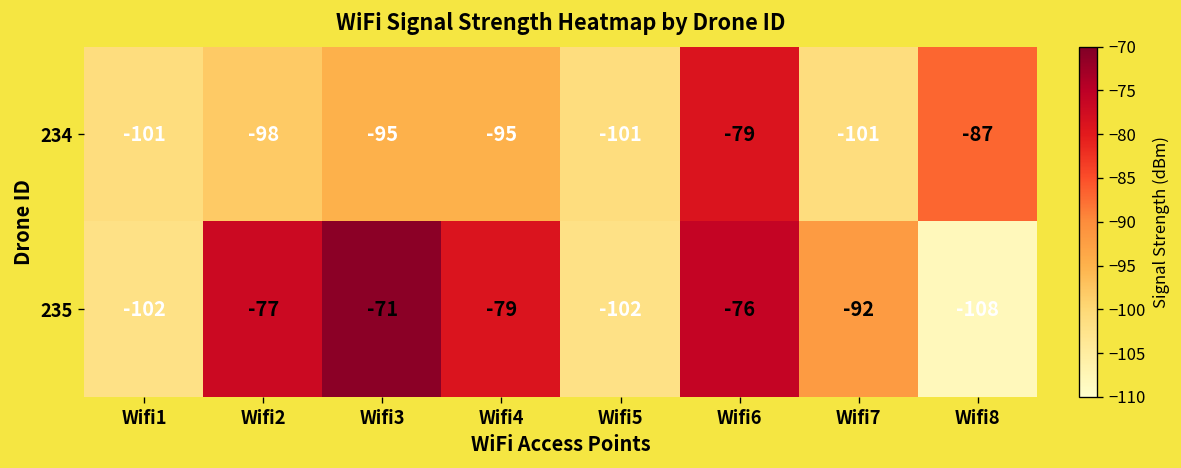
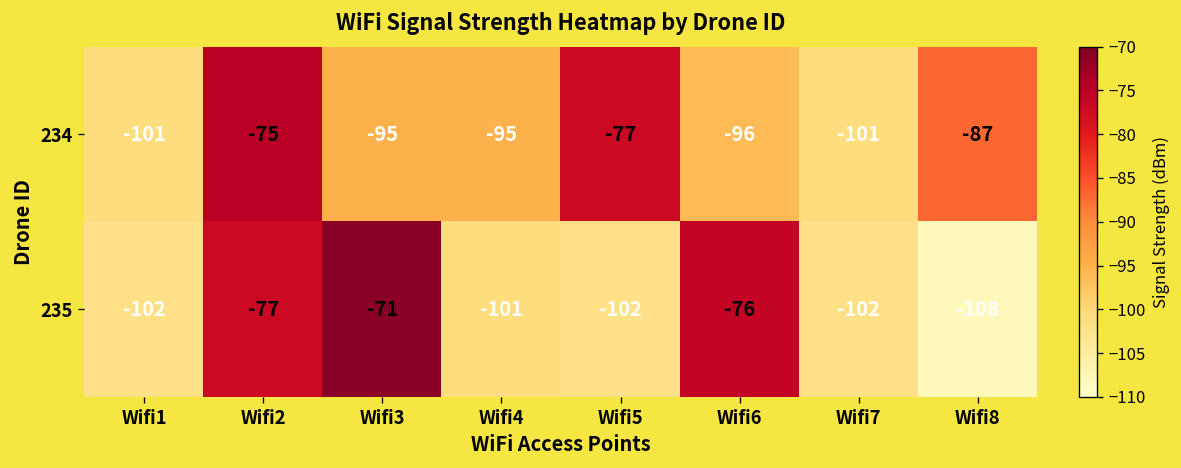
  {
    "234": {
      "Wifi1": -101,
-     "Wifi2": -98,
+     "Wifi2": -75,
      "Wifi3": -95,
      "Wifi4": -95,
-     "Wifi5": -101,
-     "Wifi6": -79,
+     "Wifi5": -77,
+     "Wifi6": -96,
      "Wifi7": -101,
      "Wifi8": -87
    },
    "235": {
      "Wifi1": -102,
      "Wifi2": -77,
      "Wifi3": -71,
-     "Wifi4": -79,
+     "Wifi4": -101,
      "Wifi5": -102,
      "Wifi6": -76,
-     "Wifi7": -92,
+     "Wifi7": -102,
      "Wifi8": -108
    }
  }
